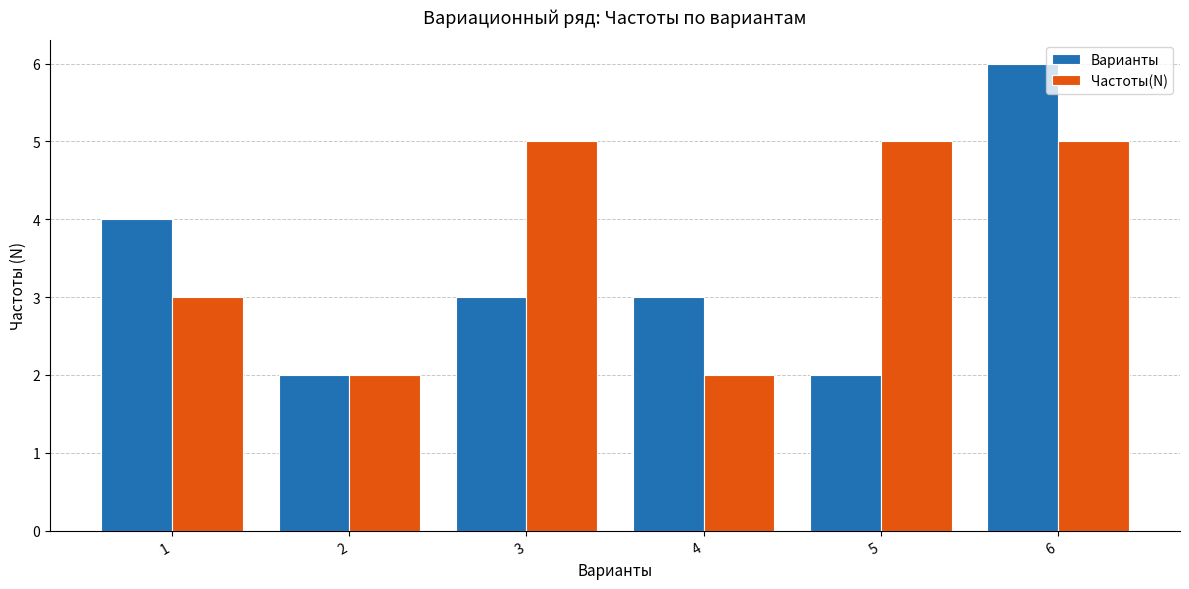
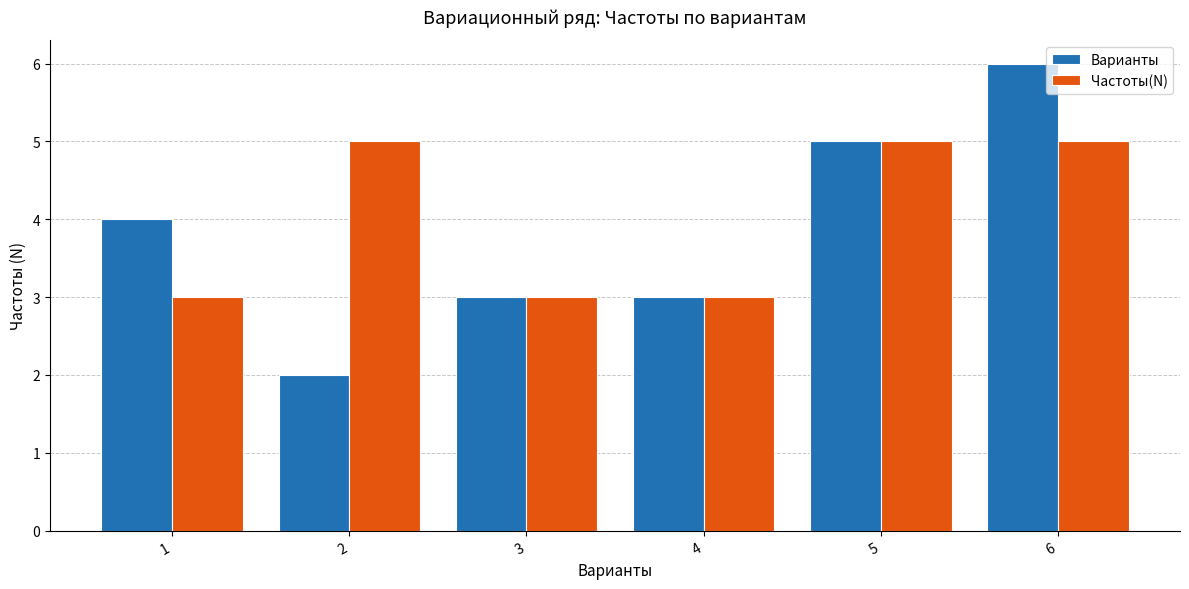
  {
    "Варианты": {
      "1": 4,
      "2": 2,
      "3": 3,
      "4": 3,
-     "5": 2,
+     "5": 5,
      "6": 6
    },
    "Частоты(N)": {
      "1": 3,
-     "2": 2,
-     "3": 5,
-     "4": 2,
+     "2": 5,
+     "3": 3,
+     "4": 3,
      "5": 5,
      "6": 5
    }
  }
